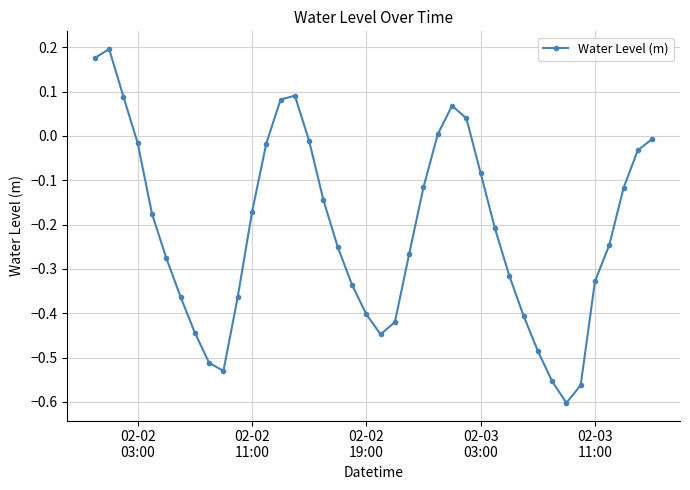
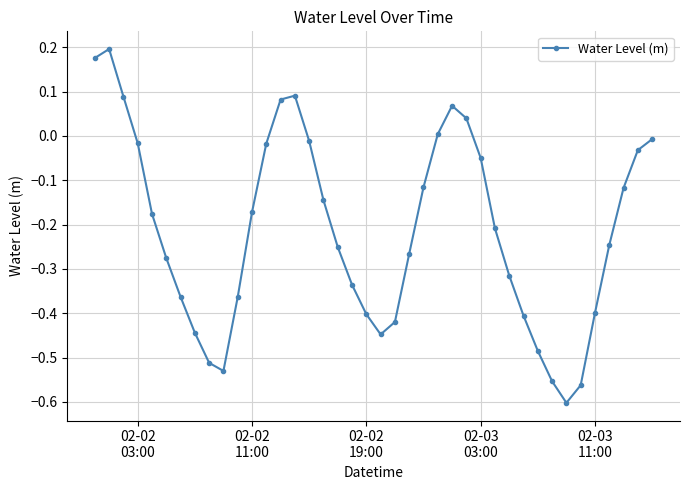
  {
    "02-02 03:00": -0.02,
    "02-02 11:00": -0.17,
    "02-02 19:00": -0.40,
-   "02-03 03:00": -0.08,
-   "02-03 11:00": -0.33
+   "02-03 03:00": -0.05,
+   "02-03 11:00": -0.40
  }
